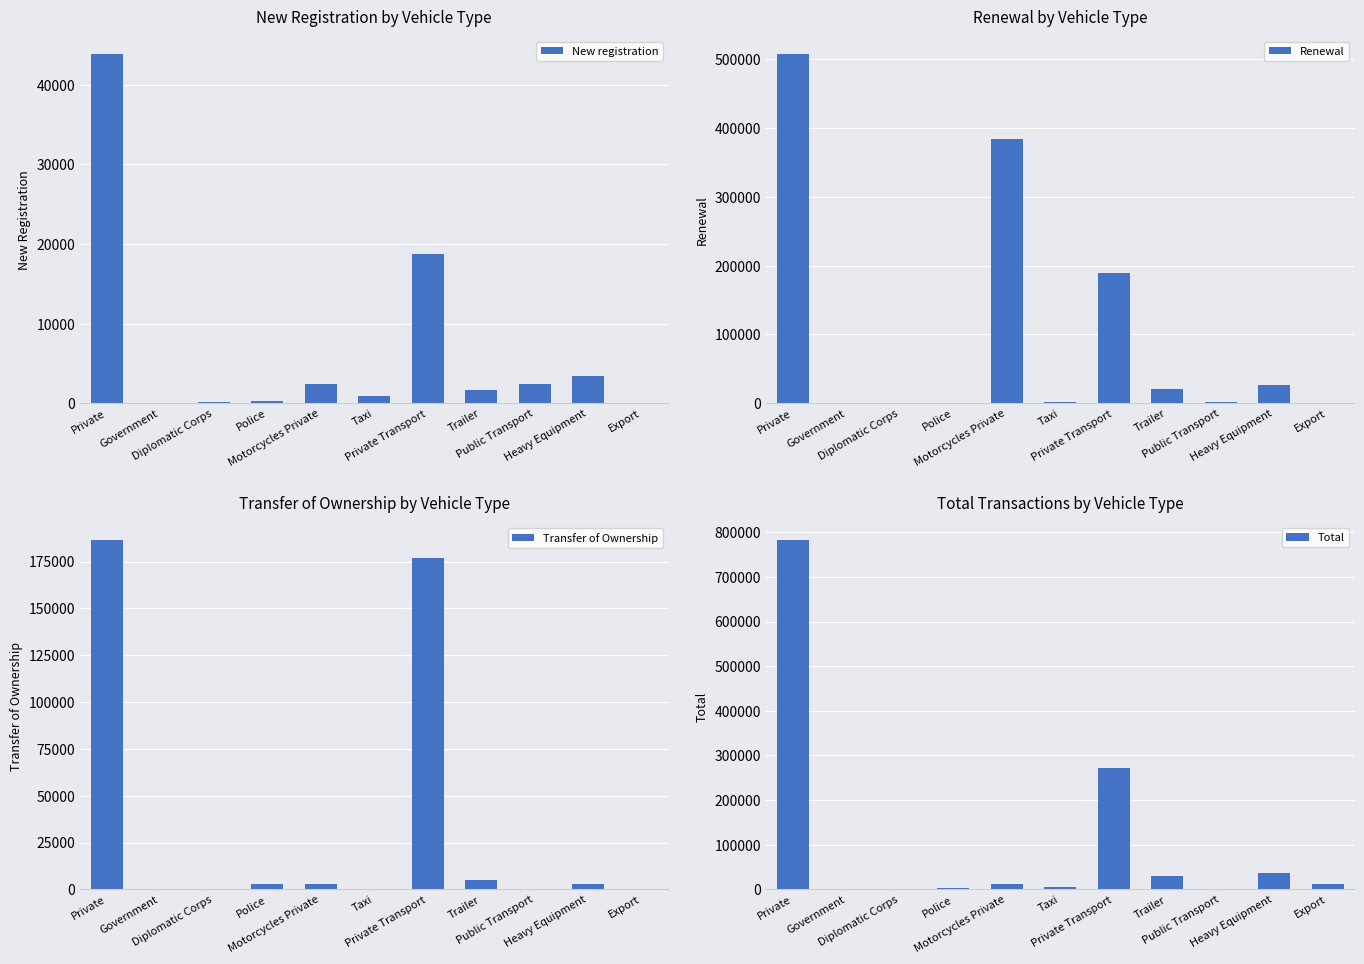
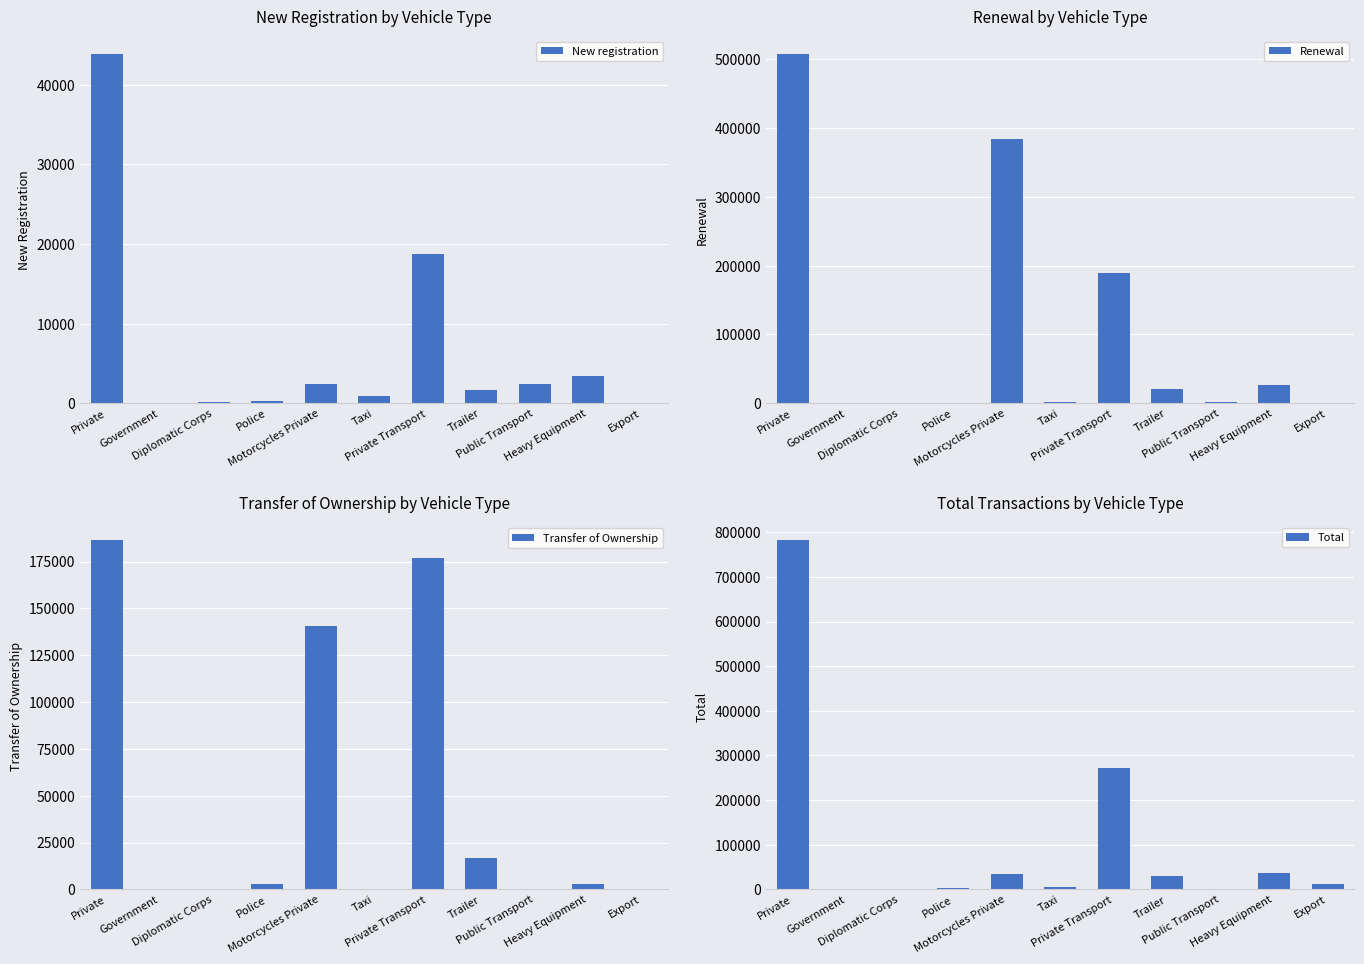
  {
    "New Registration by Vehicle Type": {
      "Private": 44000,
      "Motorcycles Private": 2000,
      "Taxi": 1000,
      "Private Transport": 19000,
      "Trailer": 2000,
      "Public Transport": 2000,
      "Heavy Equipment": 3000,
      "Export": 0
    },
    "Renewal by Vehicle Type": {
      "Private": 510000,
      "Motorcycles Private": 380000,
      "Private Transport": 190000,
      "Trailer": 20000,
      "Heavy Equipment": 30000,
      "Export": 0
    },
    "Transfer of Ownership by Vehicle Type": {
      "Private": 186000,
      "Police": 3000,
-     "Motorcycles Private": 3000,
+     "Motorcycles Private": 140000,
      "Taxi": 0,
      "Private Transport": 177000,
-     "Trailer": 5000,
+     "Trailer": 17000,
      "Heavy Equipment": 3000
    },
    "Total Transactions by Vehicle Type": {
      "Private": 780000,
-     "Motorcycles Private": 10000,
+     "Motorcycles Private": 30000,
      "Taxi": 10000,
      "Private Transport": 270000,
      "Trailer": 30000,
      "Heavy Equipment": 40000,
      "Export": 10000
    }
  }
